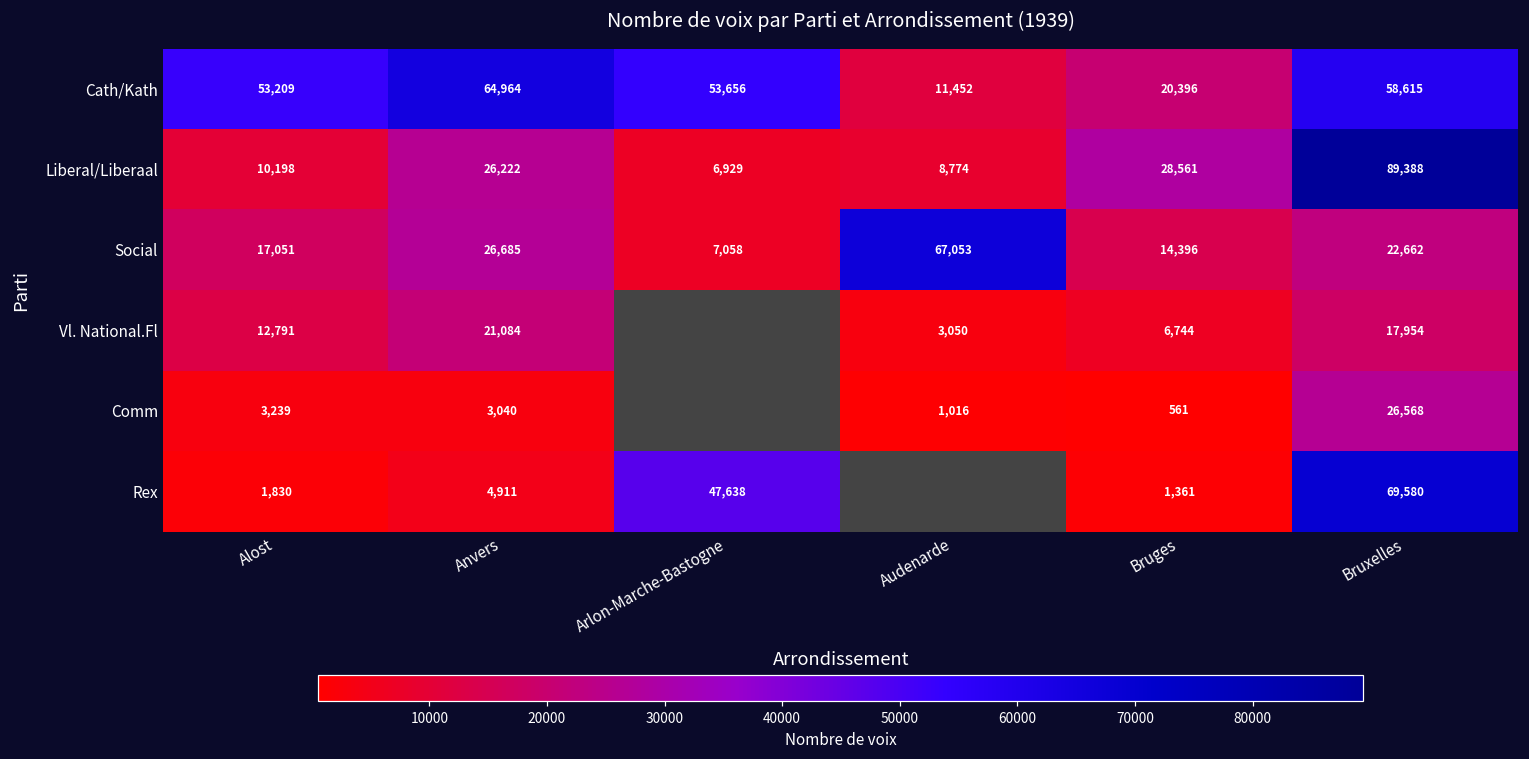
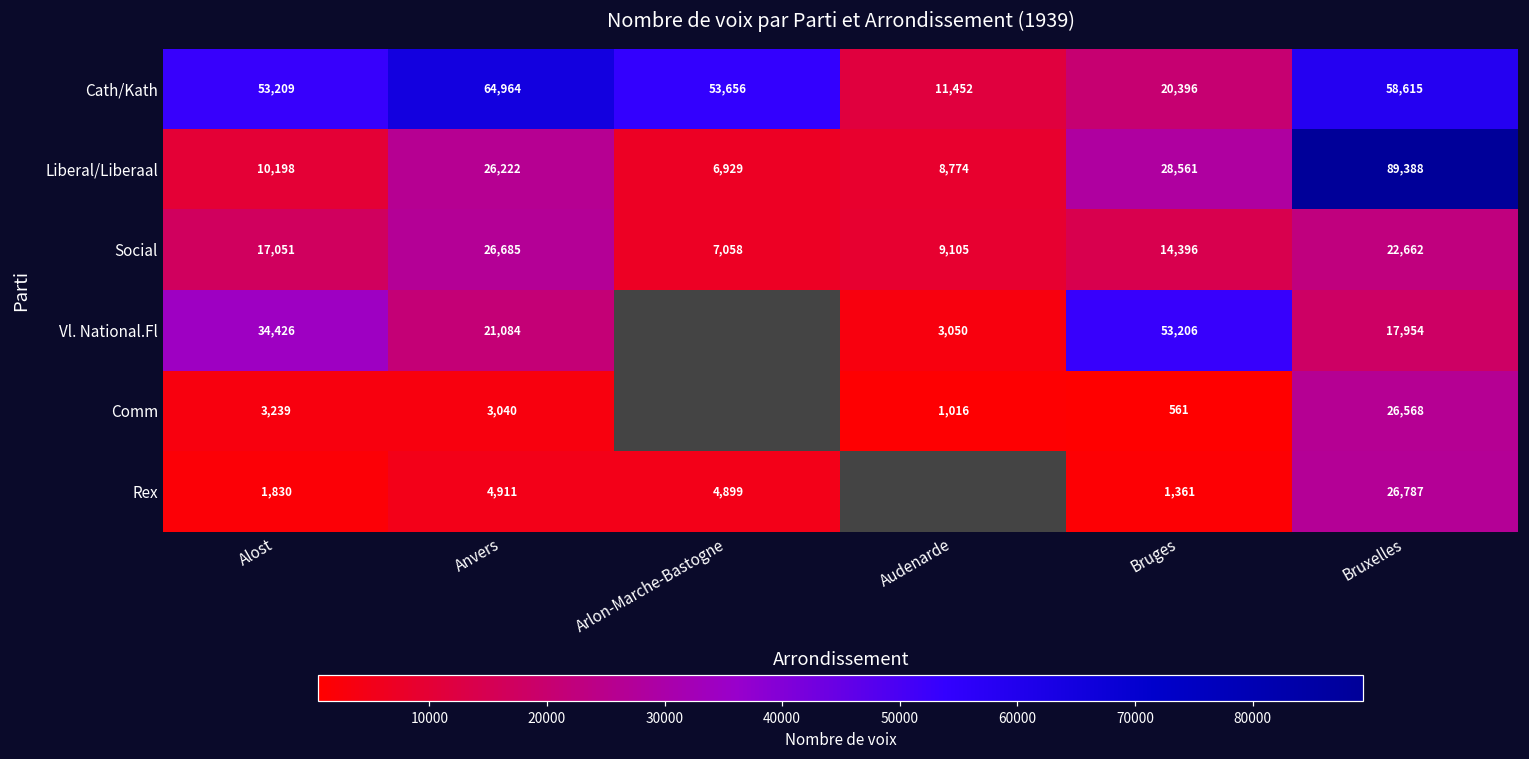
  {
    "Cath/Kath": {
      "Alost": "53,209",
      "Anvers": "64,964",
      "Arlon-Marche-Bastogne": "53,656",
      "Audenarde": "11,452",
      "Bruges": "20,396",
      "Bruxelles": "58,615"
    },
    "Liberal/Liberaal": {
      "Alost": "10,198",
      "Anvers": "26,222",
      "Arlon-Marche-Bastogne": "6,929",
      "Audenarde": "8,774",
      "Bruges": "28,561",
      "Bruxelles": "89,388"
    },
    "Social": {
      "Alost": "17,051",
      "Anvers": "26,685",
      "Arlon-Marche-Bastogne": "7,058",
-     "Audenarde": "67,053",
+     "Audenarde": "9,105",
      "Bruges": "14,396",
      "Bruxelles": "22,662"
    },
    "Vl. National.Fl": {
-     "Alost": "12,791",
+     "Alost": "34,426",
      "Anvers": "21,084",
      "Audenarde": "3,050",
-     "Bruges": "6,744",
+     "Bruges": "53,206",
      "Bruxelles": "17,954"
    },
    "Comm": {
      "Alost": "3,239",
      "Anvers": "3,040",
      "Audenarde": "1,016",
      "Bruges": "561",
      "Bruxelles": "26,568"
    },
    "Rex": {
      "Alost": "1,830",
      "Anvers": "4,911",
-     "Arlon-Marche-Bastogne": "47,638",
+     "Arlon-Marche-Bastogne": "4,899",
      "Bruges": "1,361",
-     "Bruxelles": "69,580"
+     "Bruxelles": "26,787"
    }
  }
